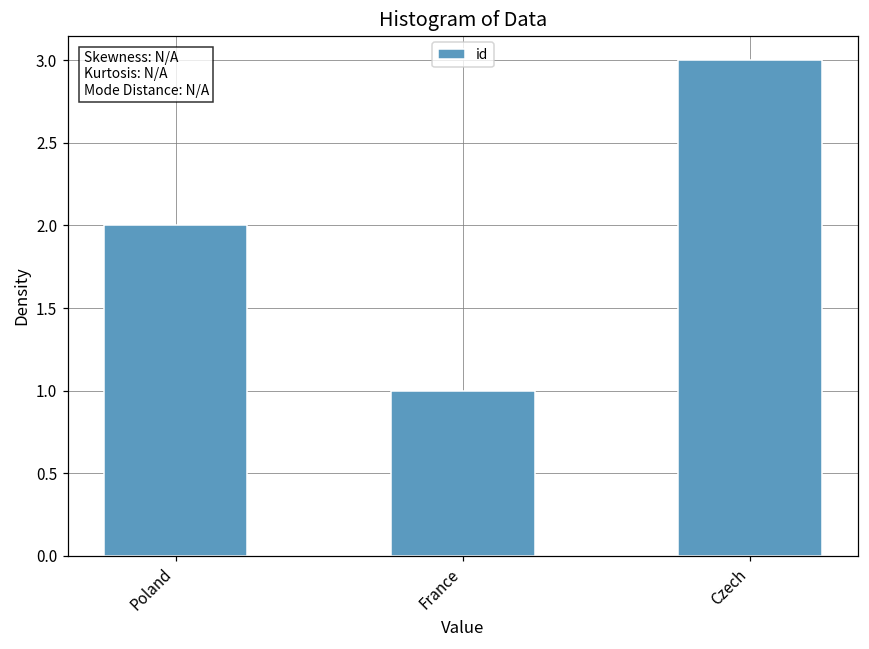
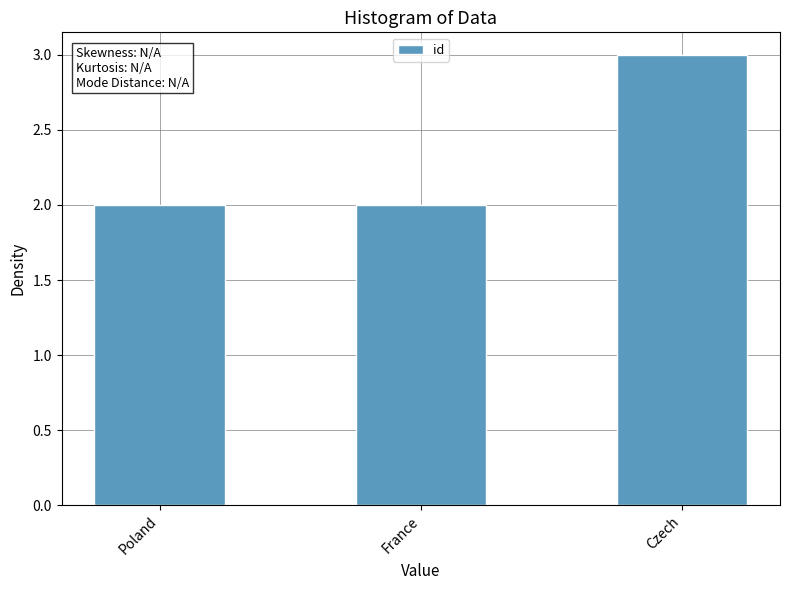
  {
    "Poland": 2,
-   "France": 1,
+   "France": 2,
    "Czech": 3
  }
